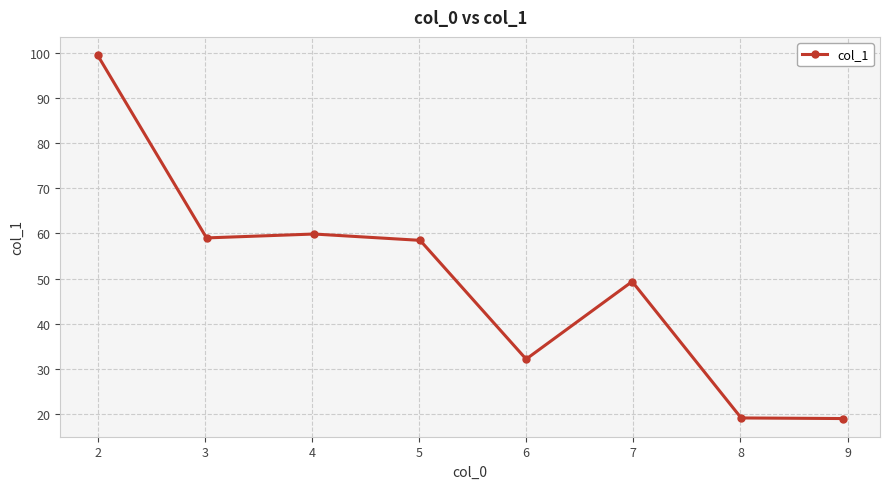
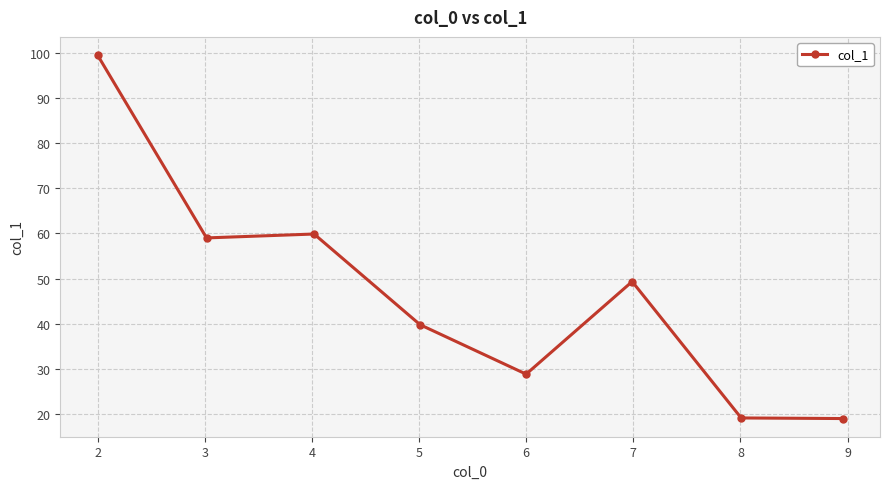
  {
    "2": 100,
    "3": 59,
-   "5": 58,
-   "6": 32,
+   "5": 40,
+   "6": 29,
    "7": 49,
    "8": 19
  }
